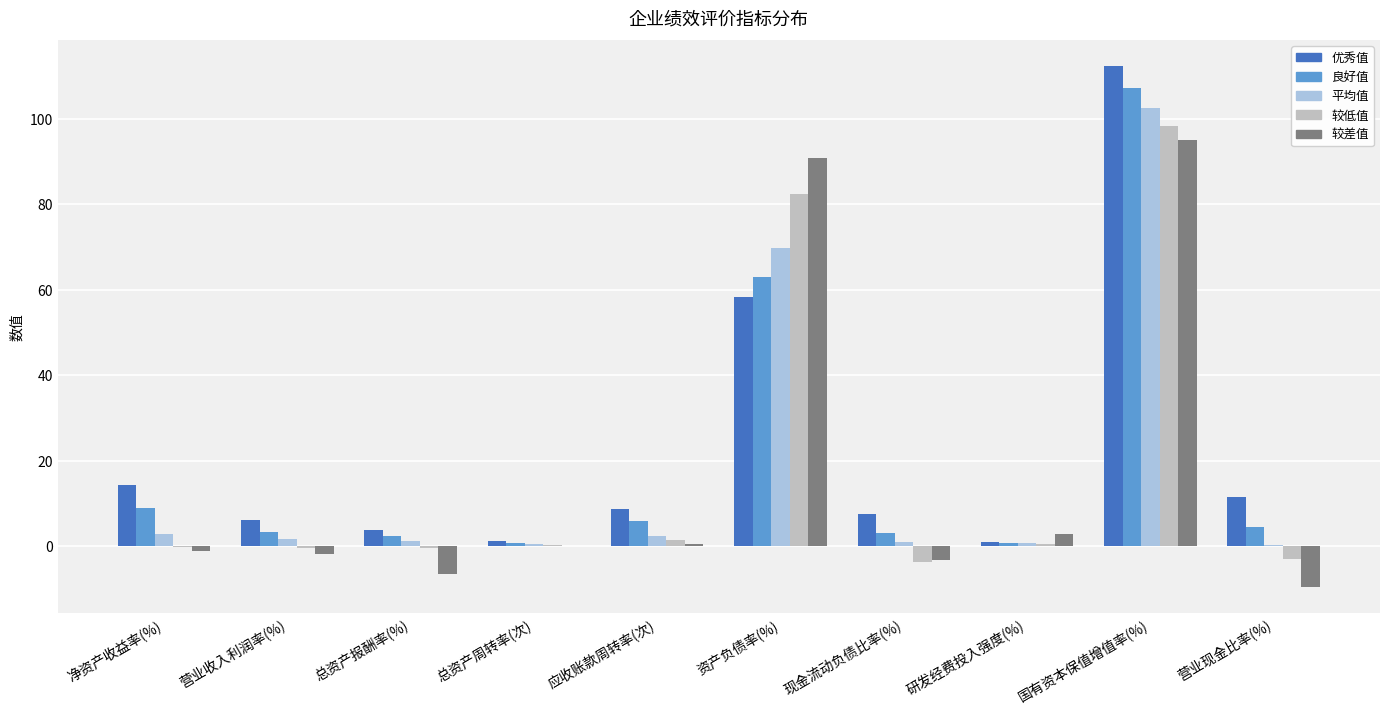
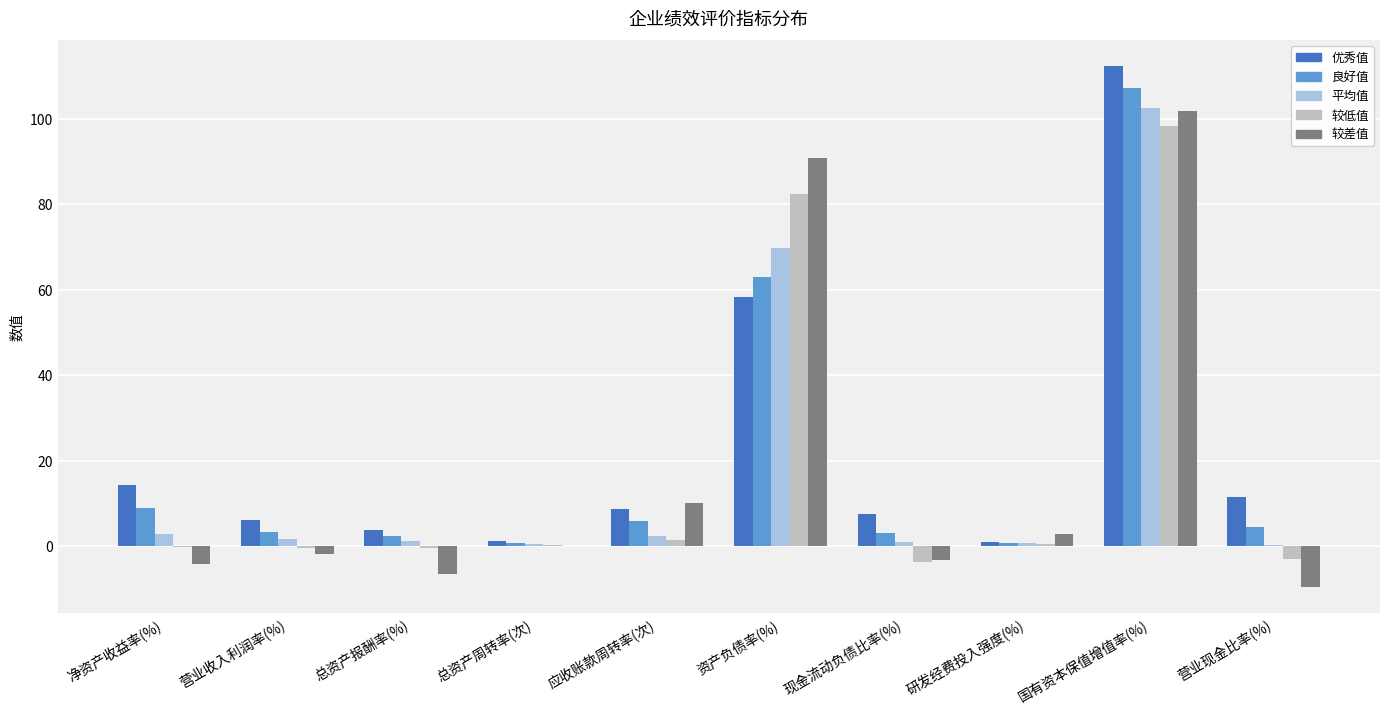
  {
    "较差值": {
-     "净资产收益率(%)": -1,
+     "净资产收益率(%)": -4,
      "营业收入利润率(%)": -2,
      "总资产报酬率(%)": -7,
-     "应收账款周转率(次)": 1,
+     "应收账款周转率(次)": 10,
      "资产负债率(%)": 91,
      "现金流动负债比率(%)": -3,
      "研发经费投入强度(%)": 3,
-     "国有资本保值增值率(%)": 95,
+     "国有资本保值增值率(%)": 102,
      "营业现金比率(%)": -10
    }
  }
